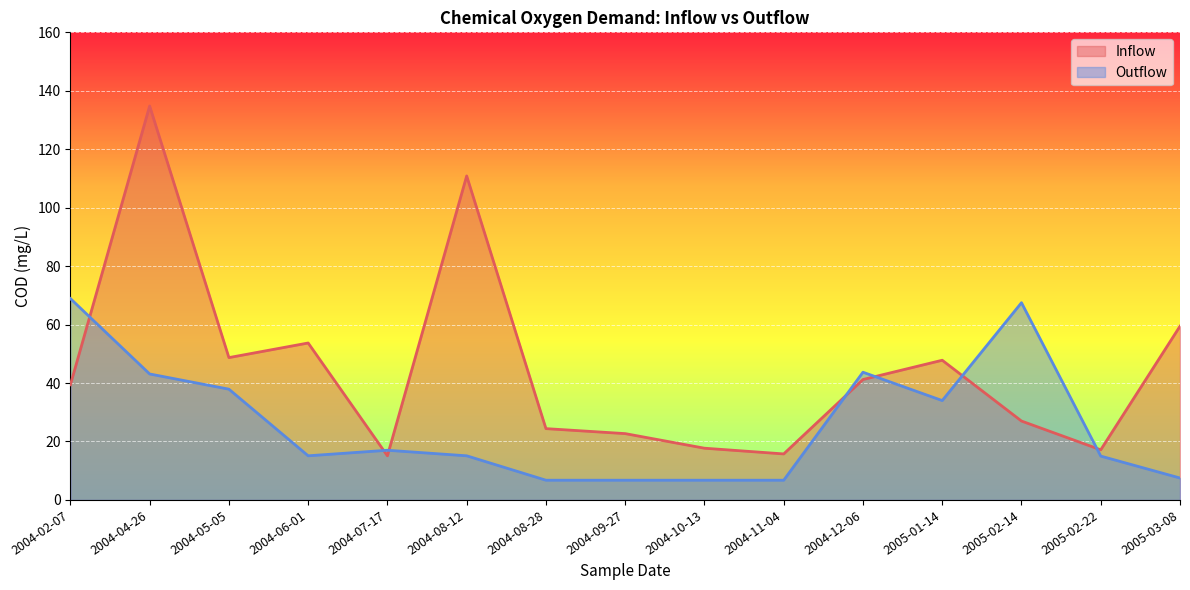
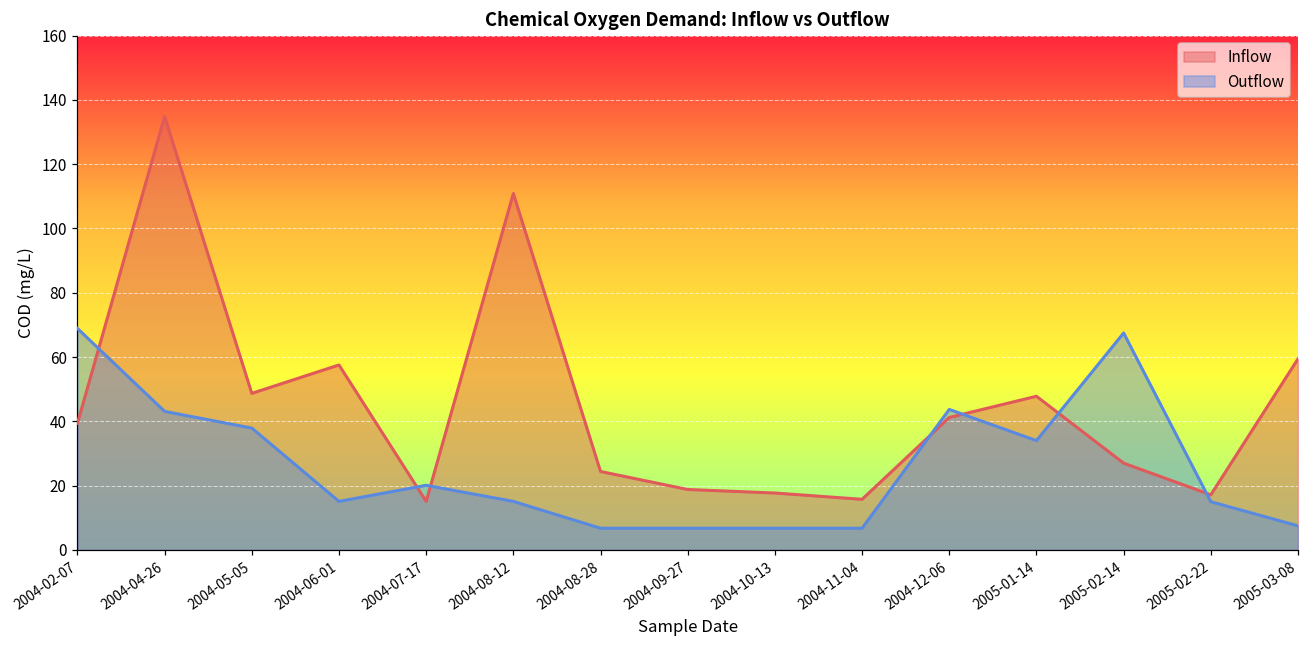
  {
    "Inflow": {
      "2004-02-07": 39,
      "2004-04-26": 135,
      "2004-05-05": 49,
-     "2004-06-01": 54,
+     "2004-06-01": 58,
      "2004-07-17": 15,
      "2004-08-12": 111,
      "2004-08-28": 24,
-     "2004-09-27": 23,
+     "2004-09-27": 19,
      "2004-10-13": 18,
      "2004-11-04": 16,
      "2004-12-06": 41,
      "2005-01-14": 48,
      "2005-02-14": 27,
      "2005-02-22": 17,
      "2005-03-08": 59
    },
    "Outflow": {
      "2004-02-07": 69,
      "2004-04-26": 43,
      "2004-05-05": 38,
      "2004-06-01": 15,
-     "2004-07-17": 17,
+     "2004-07-17": 20,
      "2004-08-12": 15,
      "2004-08-28": 7,
      "2004-09-27": 7,
      "2004-10-13": 7,
      "2004-11-04": 7,
      "2004-12-06": 44,
      "2005-01-14": 34,
      "2005-02-14": 67,
      "2005-02-22": 15,
      "2005-03-08": 8
    }
  }
